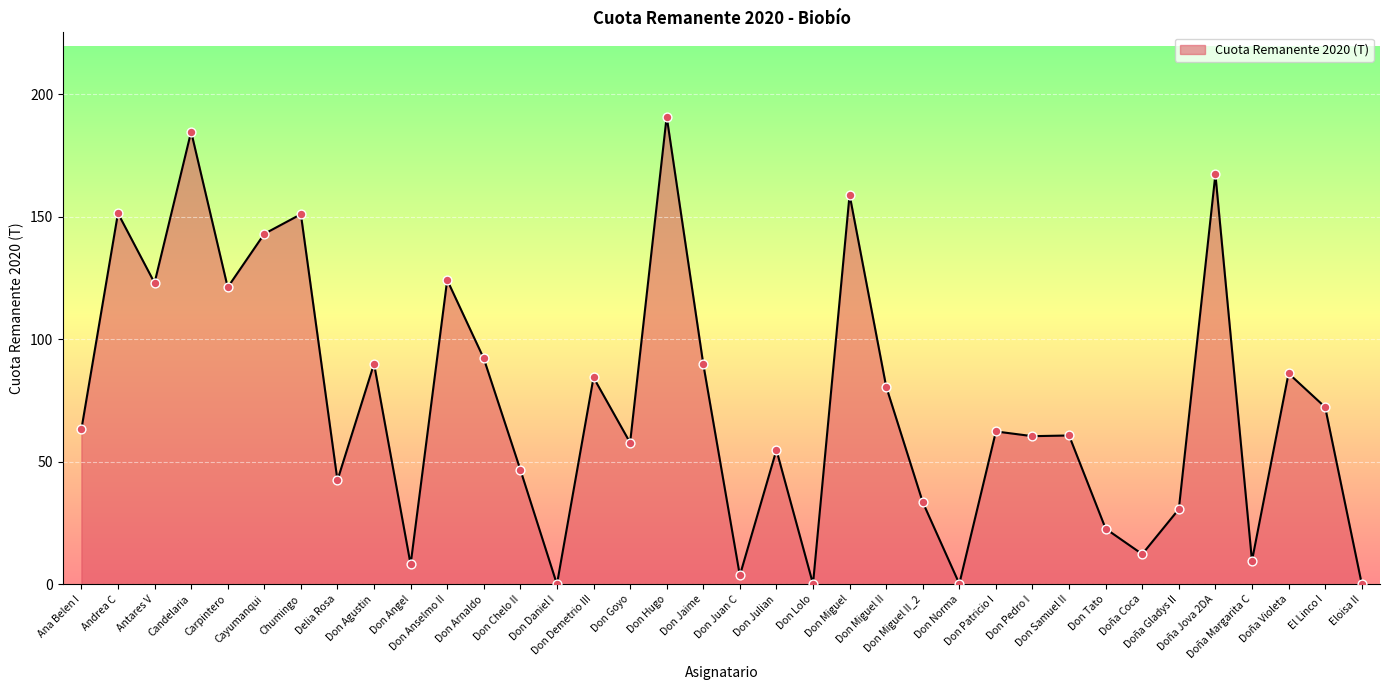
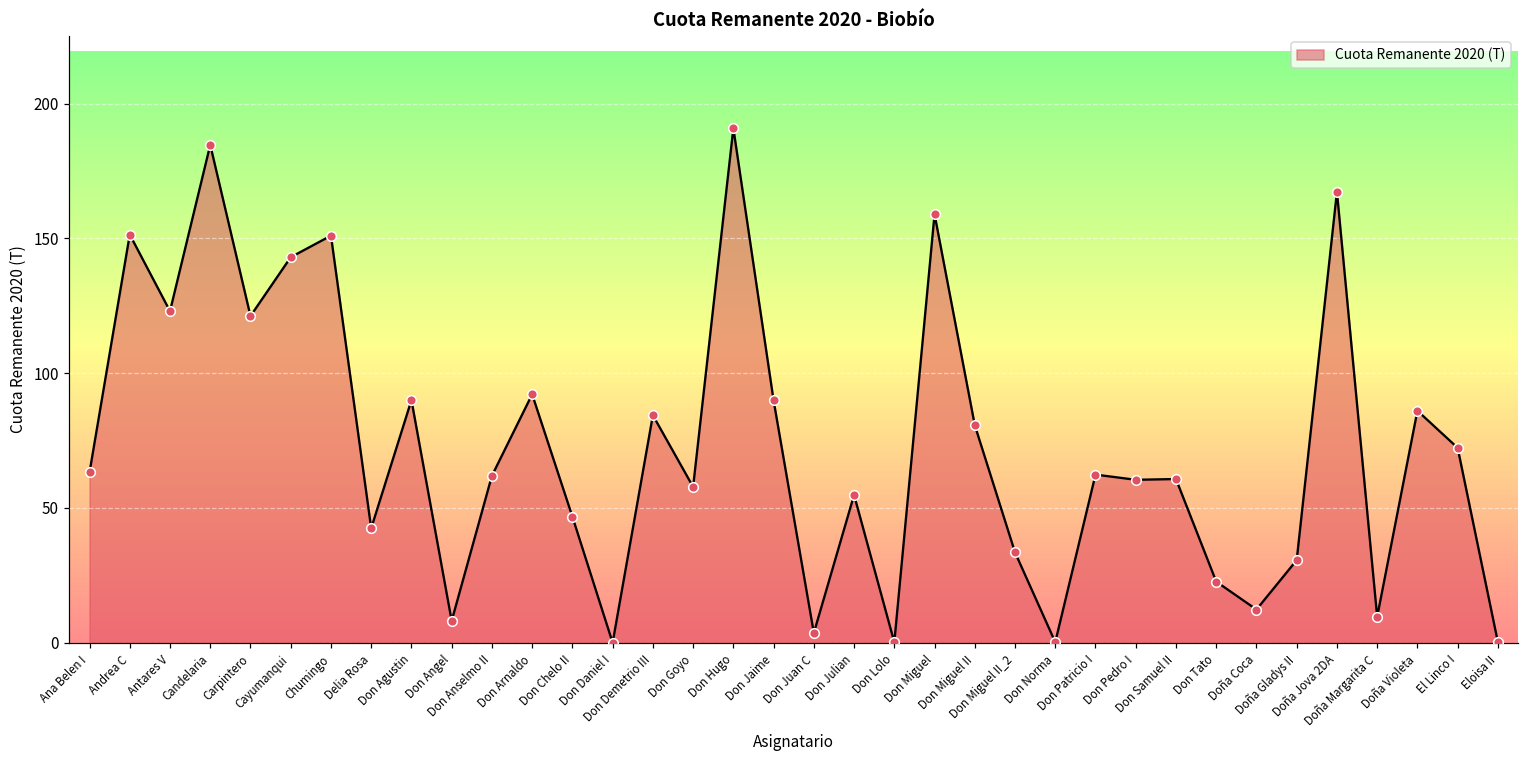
  {
    "Ana Belen I": 63,
    "Andrea C": 151,
    "Antares V": 123,
    "Candelaria": 185,
    "Carpintero": 121,
    "Cayumanqui": 143,
    "Chumingo": 151,
    "Delia Rosa": 42,
    "Don Agustin": 90,
    "Don Angel": 8,
-   "Don Anselmo II": 124,
+   "Don Anselmo II": 62,
    "Don Arnaldo": 92,
    "Don Chelo II": 47,
    "Don Daniel I": 0,
    "Don Demetrio III": 84,
    "Don Goyo": 58,
    "Don Hugo": 191,
    "Don Jaime": 90,
    "Don Juan C": 4,
    "Don Julian": 55,
    "Don Lolo": 0,
    "Don Miguel": 159,
    "Don Miguel II": 81,
    "Don Miguel II_2": 34,
    "Don Norma": 0,
    "Don Patricio I": 62,
    "Don Pedro I": 60,
    "Don Samuel II": 61,
    "Don Tato": 23,
    "Doña Coca": 12,
    "Doña Gladys II": 31,
    "Doña Jova 2DA": 167,
    "Doña Margarita C": 10,
    "Doña Violeta": 86,
    "El Linco I": 72,
    "Eloisa II": 0
  }
